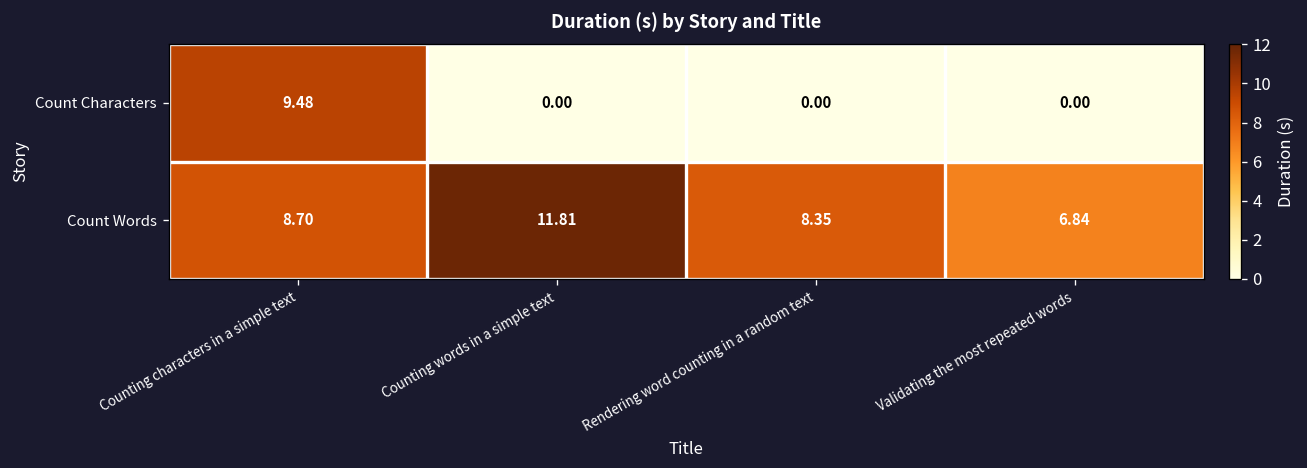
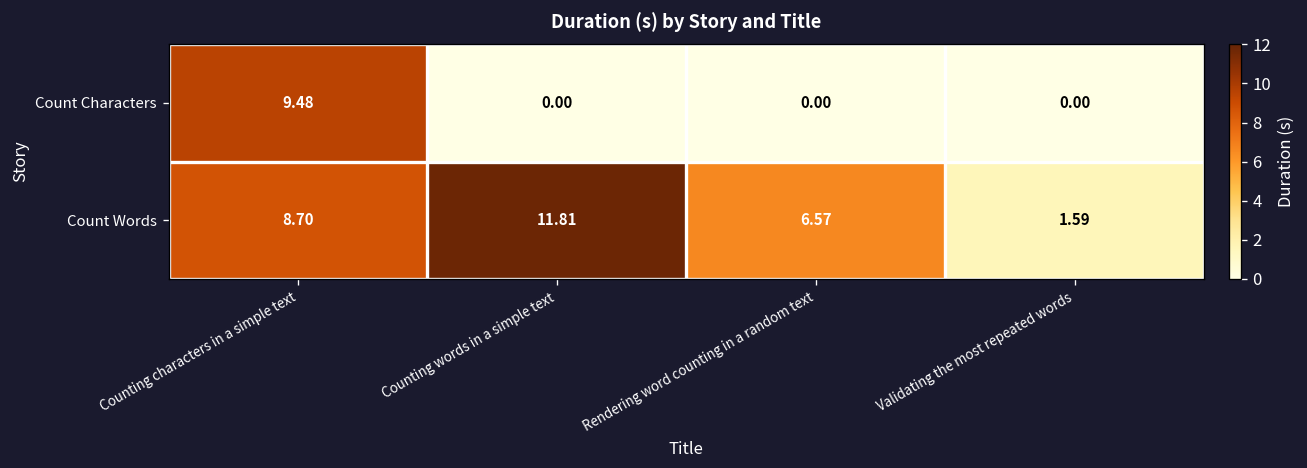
  {
    "Count Characters": {
      "Counting characters in a simple text": 9.48,
      "Counting words in a simple text": 0.00,
      "Rendering word counting in a random text": 0.00,
      "Validating the most repeated words": 0.00
    },
    "Count Words": {
      "Counting characters in a simple text": 8.70,
      "Counting words in a simple text": 11.81,
-     "Rendering word counting in a random text": 8.35,
-     "Validating the most repeated words": 6.84
+     "Rendering word counting in a random text": 6.57,
+     "Validating the most repeated words": 1.59
    }
  }
